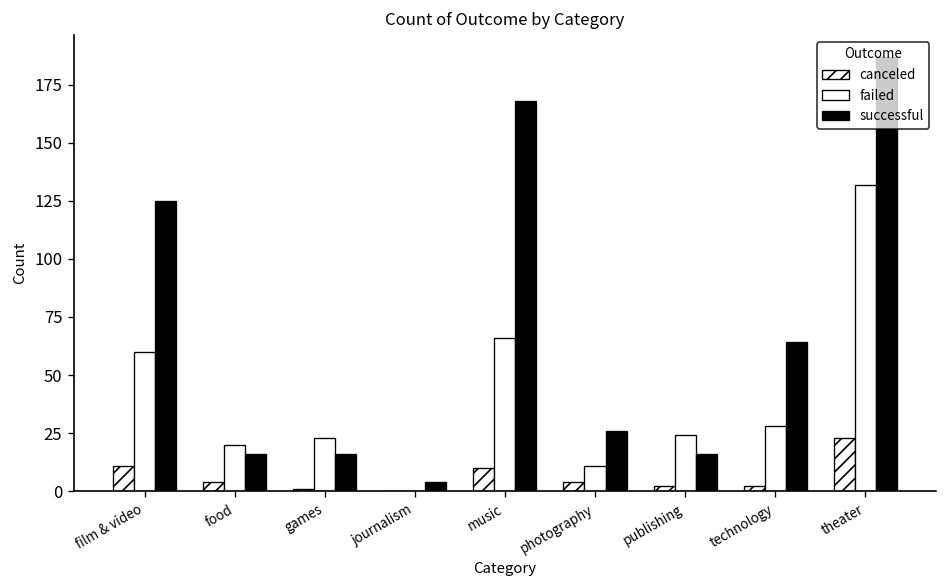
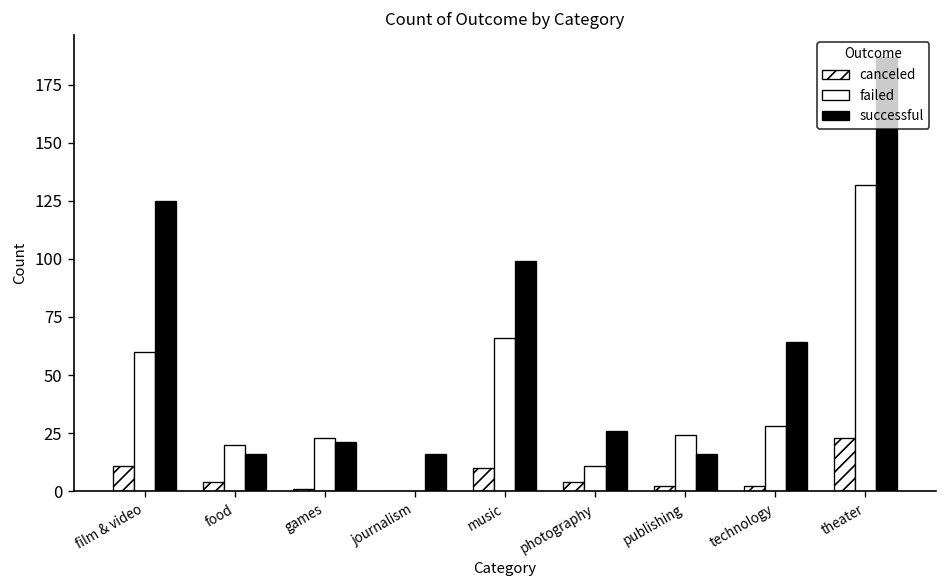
  {
    "successful": {
      "film & video": 125,
      "food": 16,
-     "games": 16,
-     "journalism": 4,
-     "music": 168,
+     "games": 21,
+     "journalism": 16,
+     "music": 99,
      "photography": 26,
      "publishing": 16,
      "technology": 64
    }
  }
